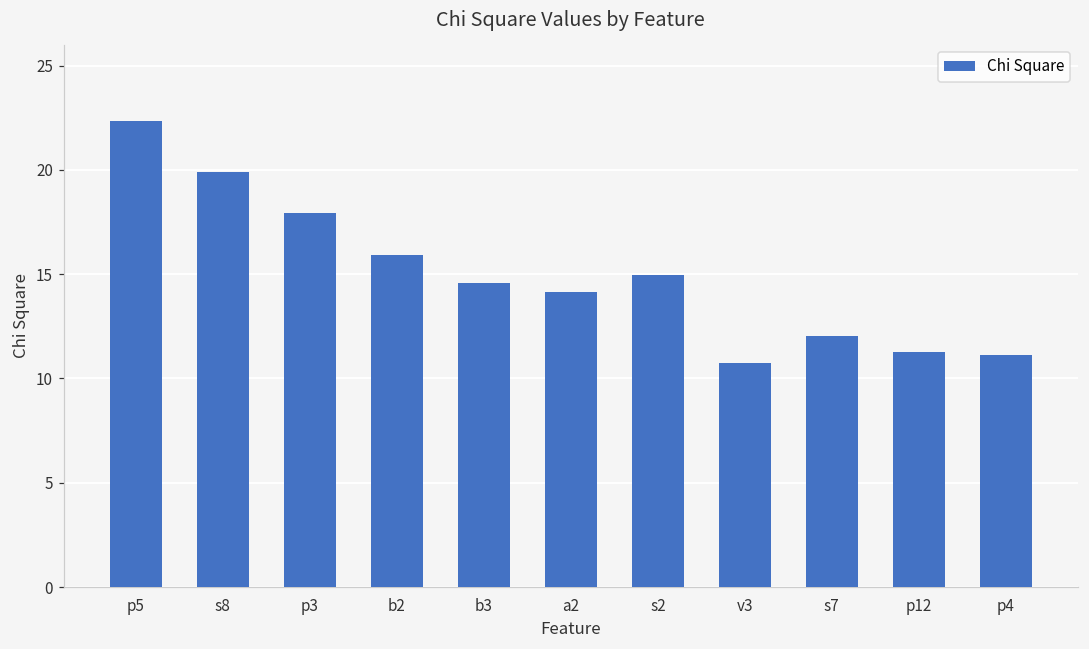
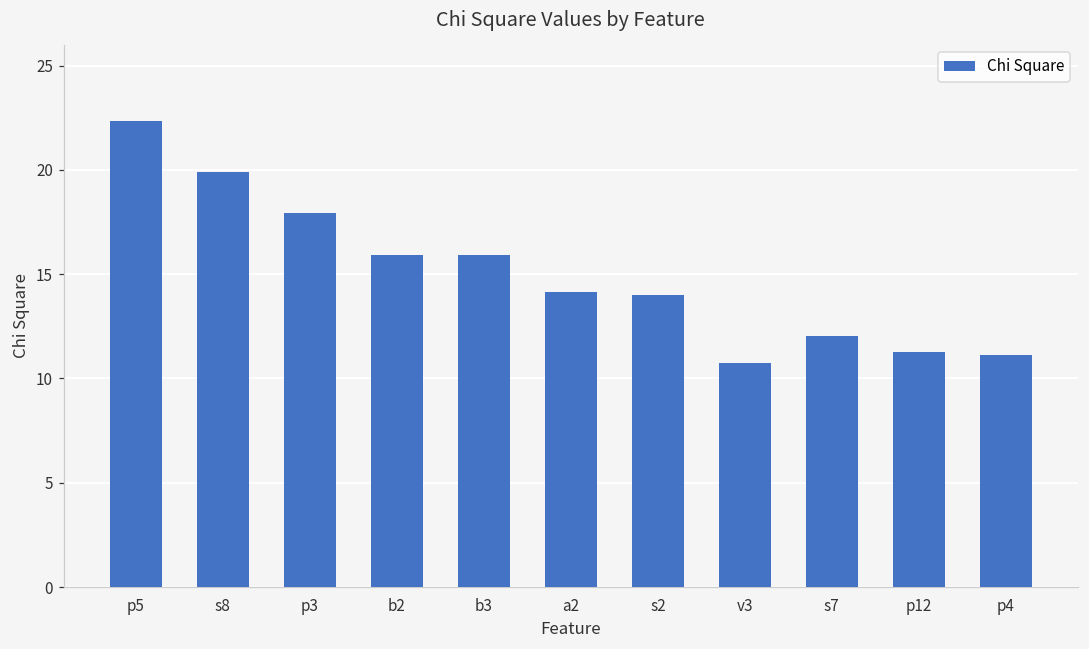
  {
    "p5": 22.4,
    "s8": 19.9,
    "p3": 17.9,
    "b2": 15.9,
-   "b3": 14.6,
+   "b3": 15.9,
    "a2": 14.2,
-   "s2": 15.0,
+   "s2": 14.0,
    "v3": 10.8,
    "s7": 12.0,
    "p12": 11.3,
    "p4": 11.1
  }
